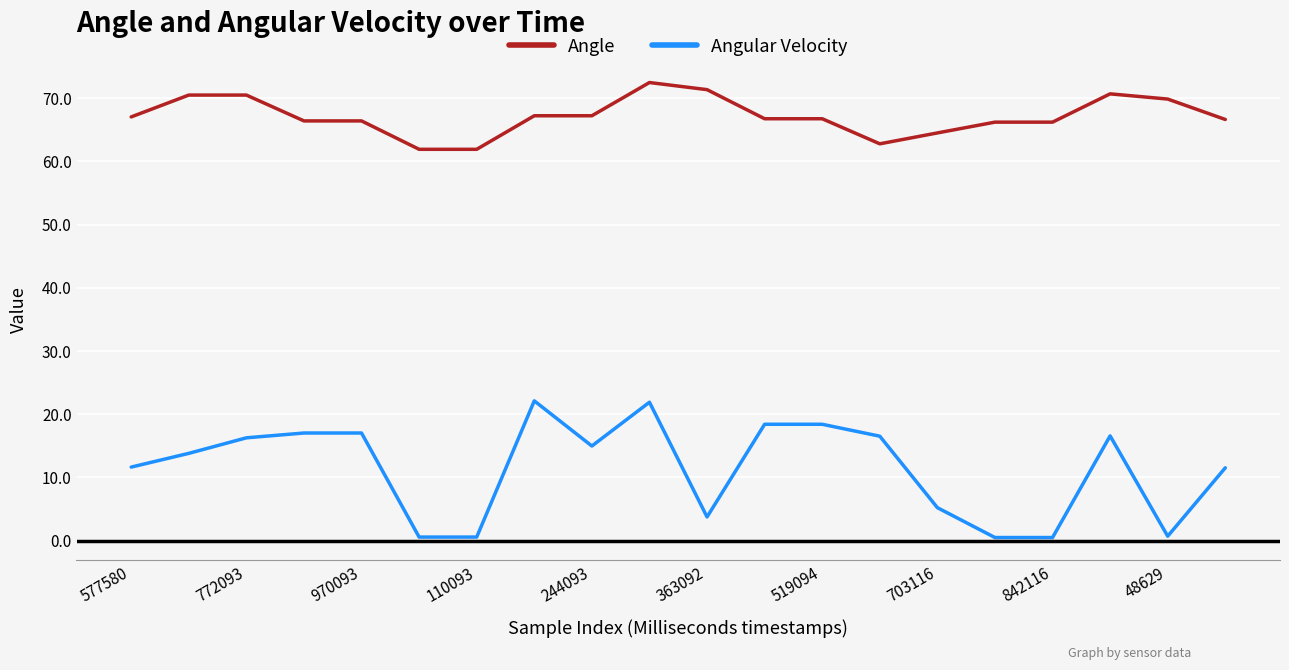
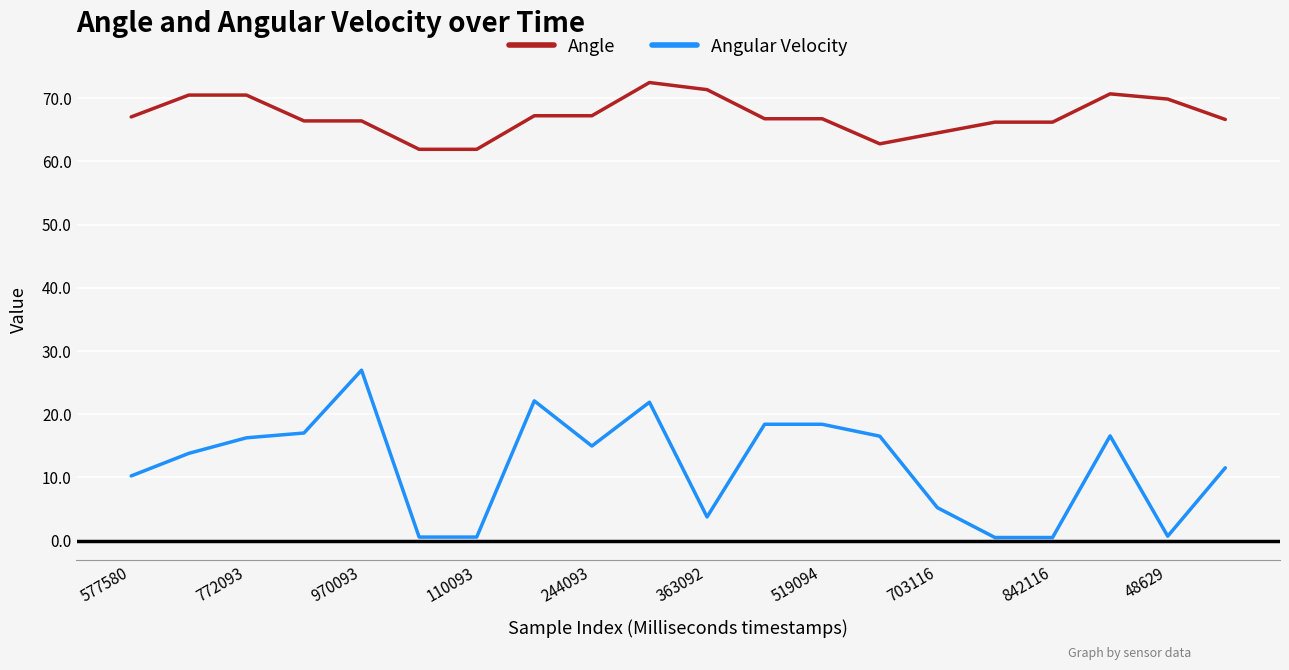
  {
    "Angle": {
      "577580": 67,
      "772093": 70,
      "970093": 66,
      "110093": 62,
      "244093": 67,
      "363092": 71,
      "519094": 67,
      "703116": 65,
      "842116": 66,
      "48629": 70
    },
    "Angular Velocity": {
-     "577580": 12,
+     "577580": 10,
      "772093": 16,
-     "970093": 17,
+     "970093": 27,
      "110093": 1,
      "244093": 15,
      "363092": 4,
      "519094": 18,
      "703116": 5,
      "842116": 0,
      "48629": 1
    }
  }
